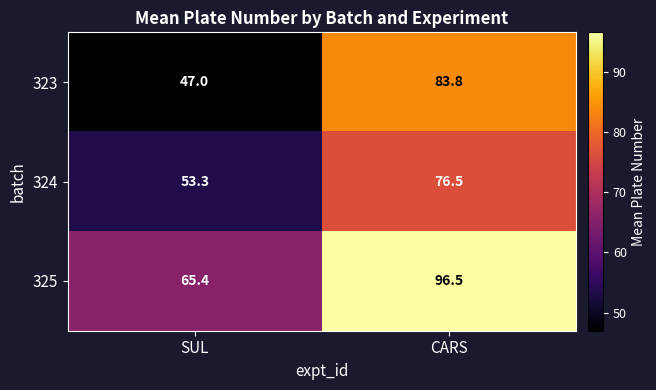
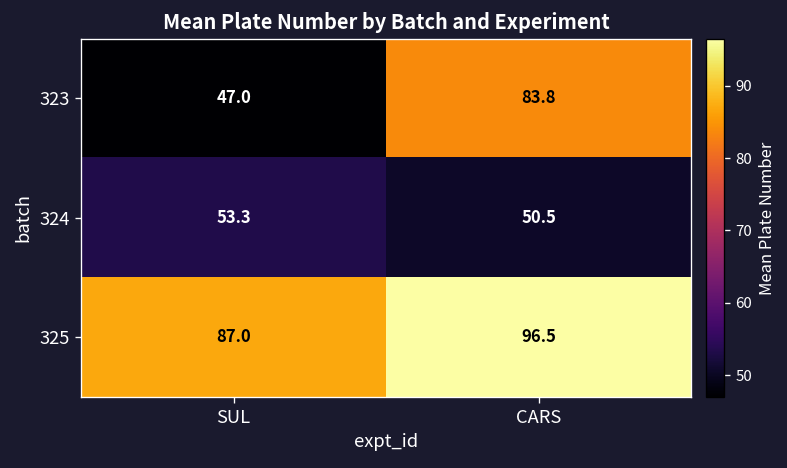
  {
    "323": {
      "SUL": 47.0,
      "CARS": 83.8
    },
    "324": {
      "SUL": 53.3,
-     "CARS": 76.5
+     "CARS": 50.5
    },
    "325": {
-     "SUL": 65.4,
+     "SUL": 87.0,
      "CARS": 96.5
    }
  }
